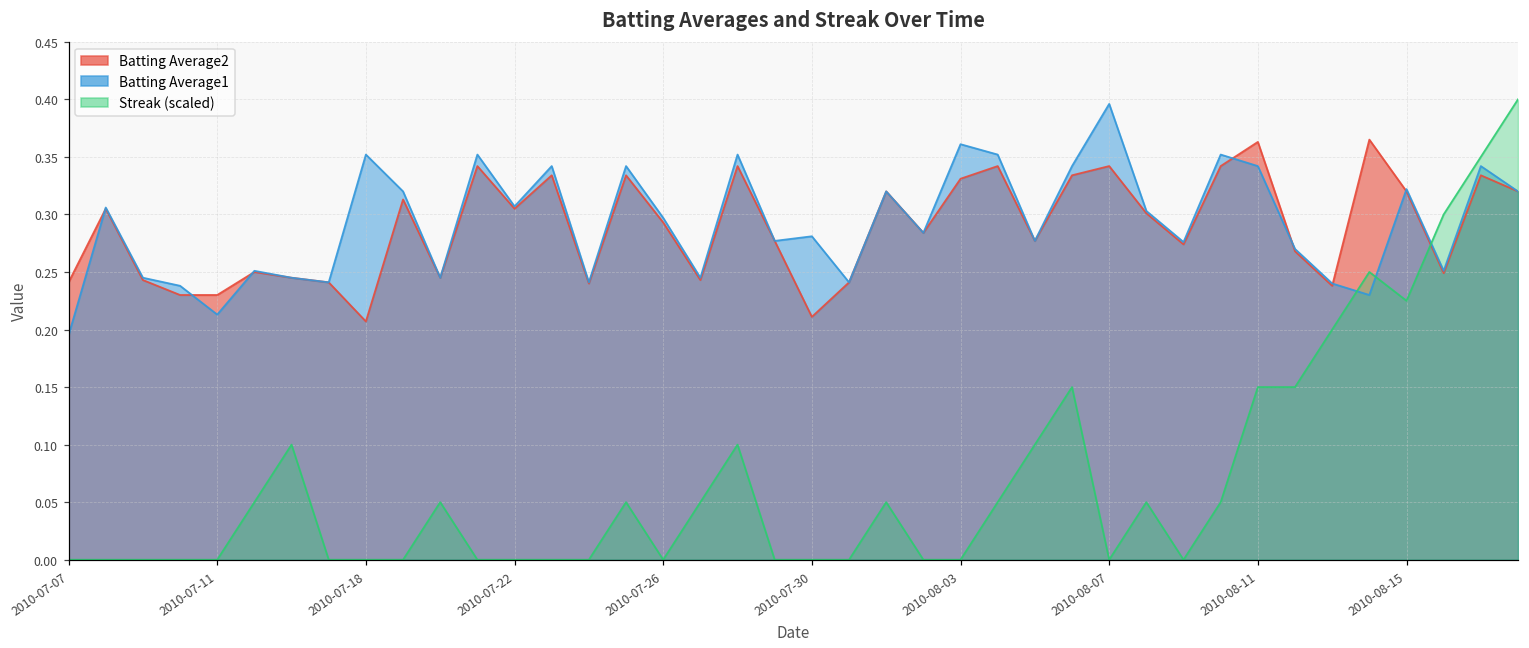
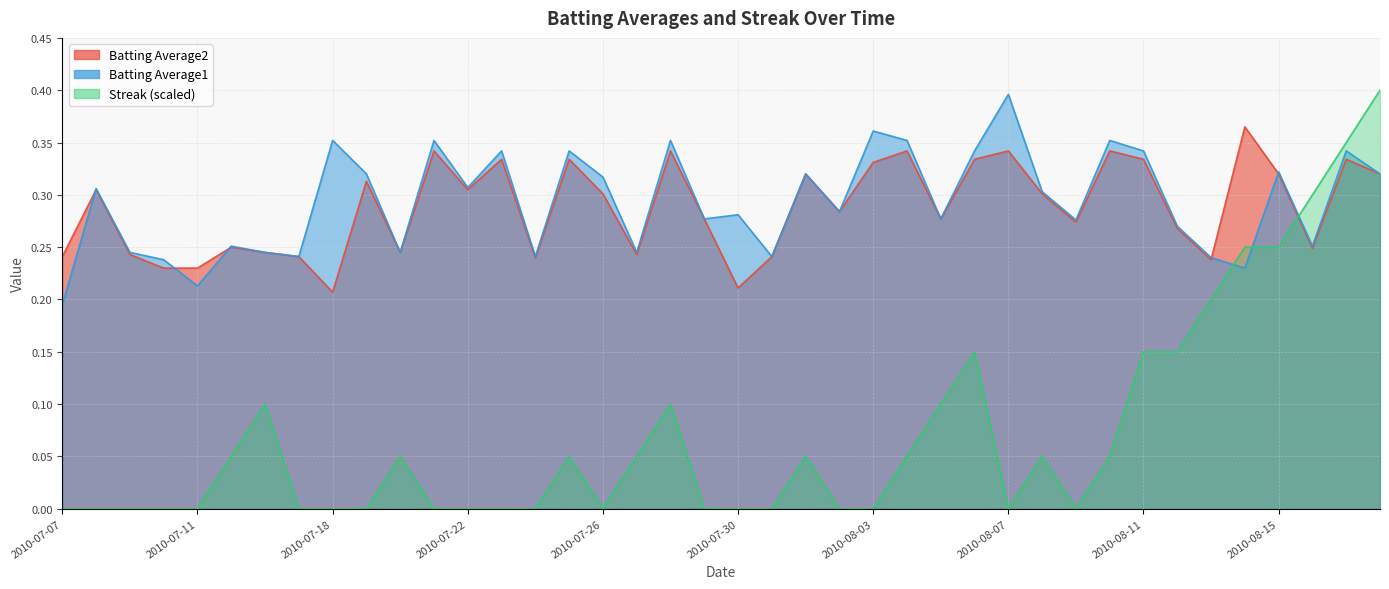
  {
    "Batting Average2": {
      "2010-07-07": 0.241,
      "2010-07-11": 0.230,
      "2010-07-18": 0.207,
-     "2010-07-26": 0.293,
+     "2010-07-26": 0.301,
      "2010-07-30": 0.211,
      "2010-08-03": 0.331,
      "2010-08-07": 0.342,
-     "2010-08-11": 0.363
+     "2010-08-11": 0.334
    },
    "Batting Average1": {
      "2010-07-07": 0.195,
      "2010-07-11": 0.213,
      "2010-07-18": 0.352,
-     "2010-07-26": 0.297,
+     "2010-07-26": 0.317,
      "2010-07-30": 0.281,
      "2010-08-03": 0.361,
      "2010-08-07": 0.396,
      "2010-08-11": 0.342
    },
    "Streak (scaled)": {
      "2010-07-07": 0.000,
      "2010-07-11": 0.000,
      "2010-07-18": 0.000,
      "2010-07-22": 0.000,
      "2010-07-26": 0.000,
      "2010-07-30": 0.000,
      "2010-08-03": 0.000,
      "2010-08-07": 0.000,
      "2010-08-11": 0.150,
-     "2010-08-15": 0.225
+     "2010-08-15": 0.250
    }
  }
